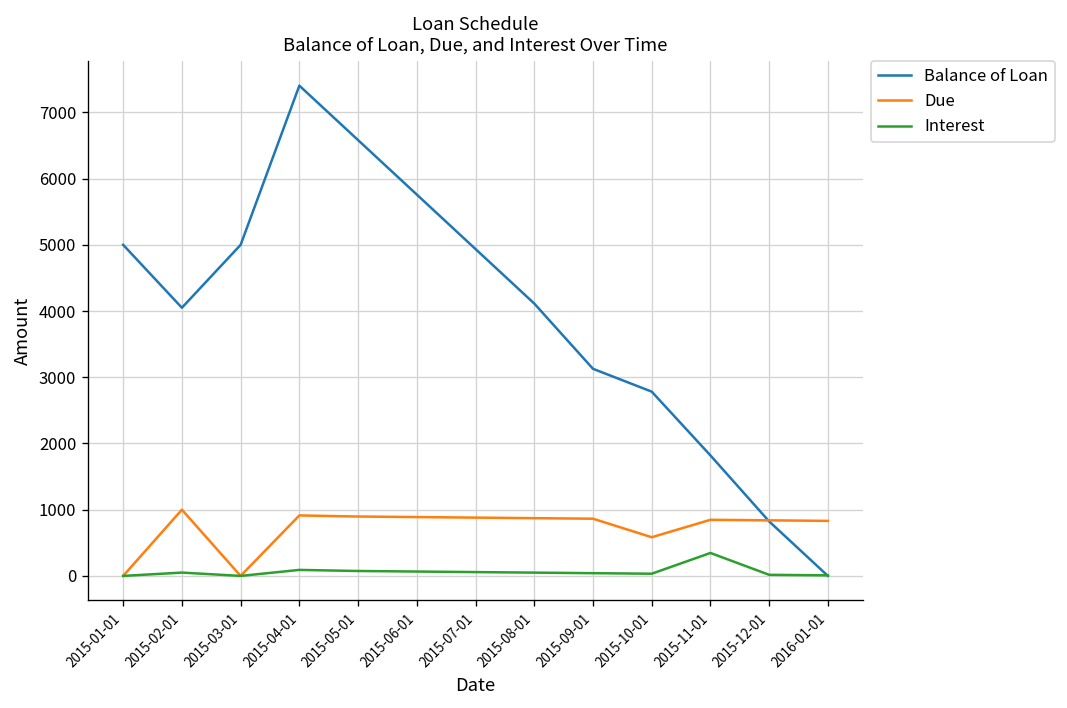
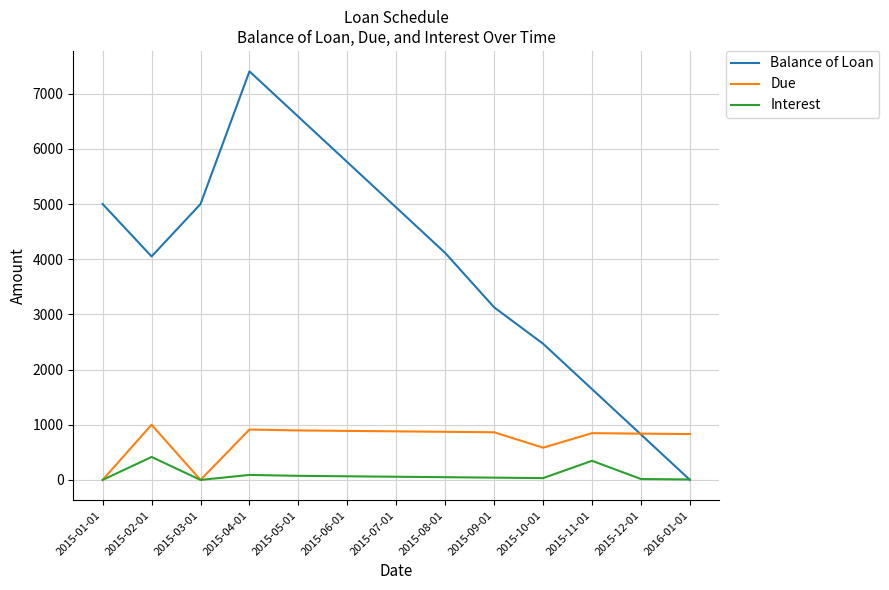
  {
    "Balance of Loan": {
      "2015-01-01": 5000,
      "2015-02-01": 4100,
      "2015-03-01": 5000,
      "2015-04-01": 7400,
      "2015-05-01": 6600,
      "2015-06-01": 5800,
      "2015-07-01": 4900,
      "2015-08-01": 4100,
      "2015-09-01": 3100,
-     "2015-10-01": 2800,
-     "2015-11-01": 1800
+     "2015-10-01": 2500,
+     "2015-11-01": 1600
    },
    "Due": {
      "2015-02-01": 1000,
      "2015-04-01": 900,
      "2015-05-01": 900,
      "2015-06-01": 900,
      "2015-07-01": 900,
      "2015-08-01": 900,
      "2015-09-01": 900,
      "2015-10-01": 600,
      "2015-11-01": 800,
      "2016-01-01": 800
    },
    "Interest": {
-     "2015-02-01": 100,
+     "2015-02-01": 400,
      "2015-04-01": 100,
      "2015-05-01": 100,
      "2015-06-01": 100,
      "2015-07-01": 100,
      "2015-08-01": 0,
      "2015-09-01": 0,
      "2015-10-01": 0,
      "2015-11-01": 300,
      "2015-12-01": 0
    }
  }
